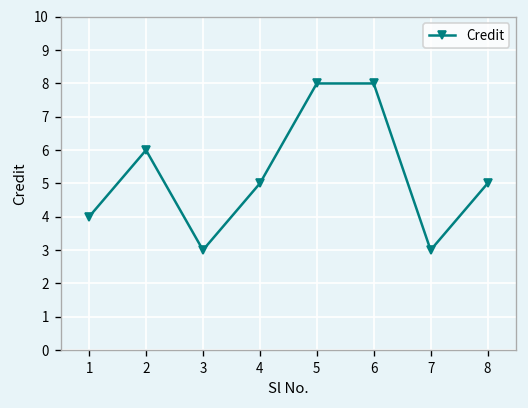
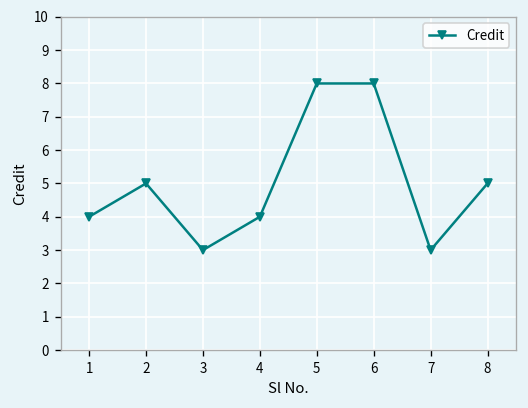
  {
    "1": 4,
-   "2": 6,
+   "2": 5,
    "3": 3,
-   "4": 5,
+   "4": 4,
    "5": 8,
    "6": 8,
    "7": 3,
    "8": 5
  }
